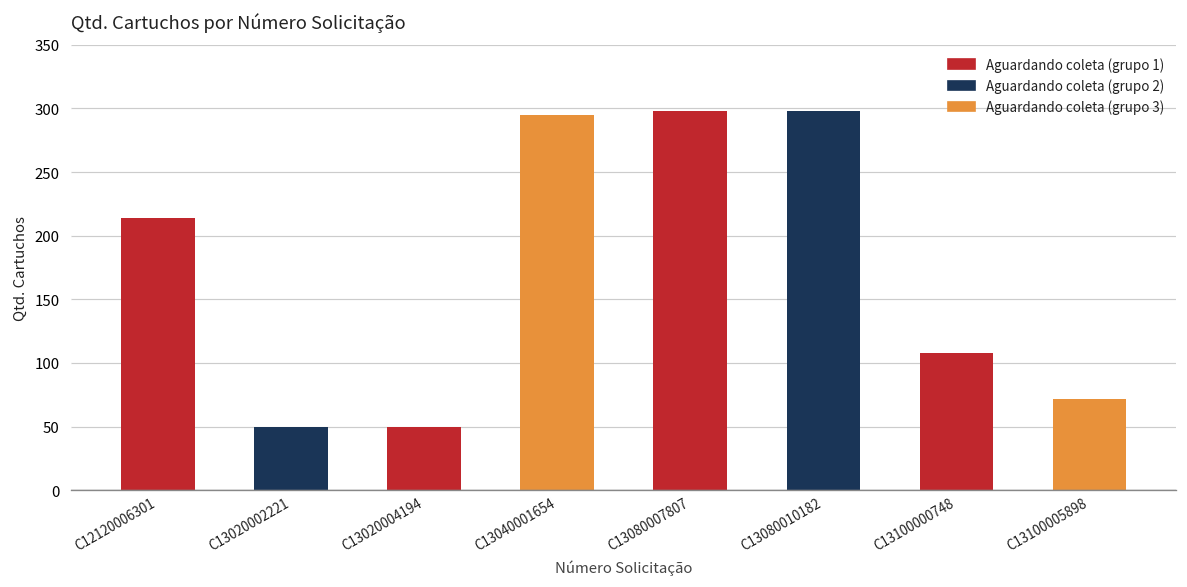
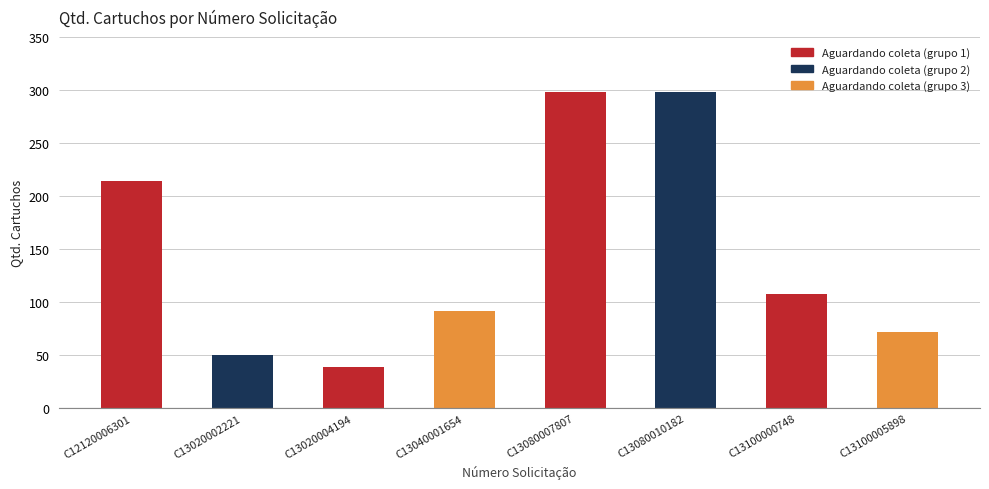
  {
    "C12120006301": 214,
    "C13020002221": 50,
-   "C13020004194": 50,
-   "C13040001654": 295,
+   "C13020004194": 39,
+   "C13040001654": 92,
    "C13080007807": 298,
    "C13080010182": 298,
    "C13100000748": 108,
    "C13100005898": 72
  }
